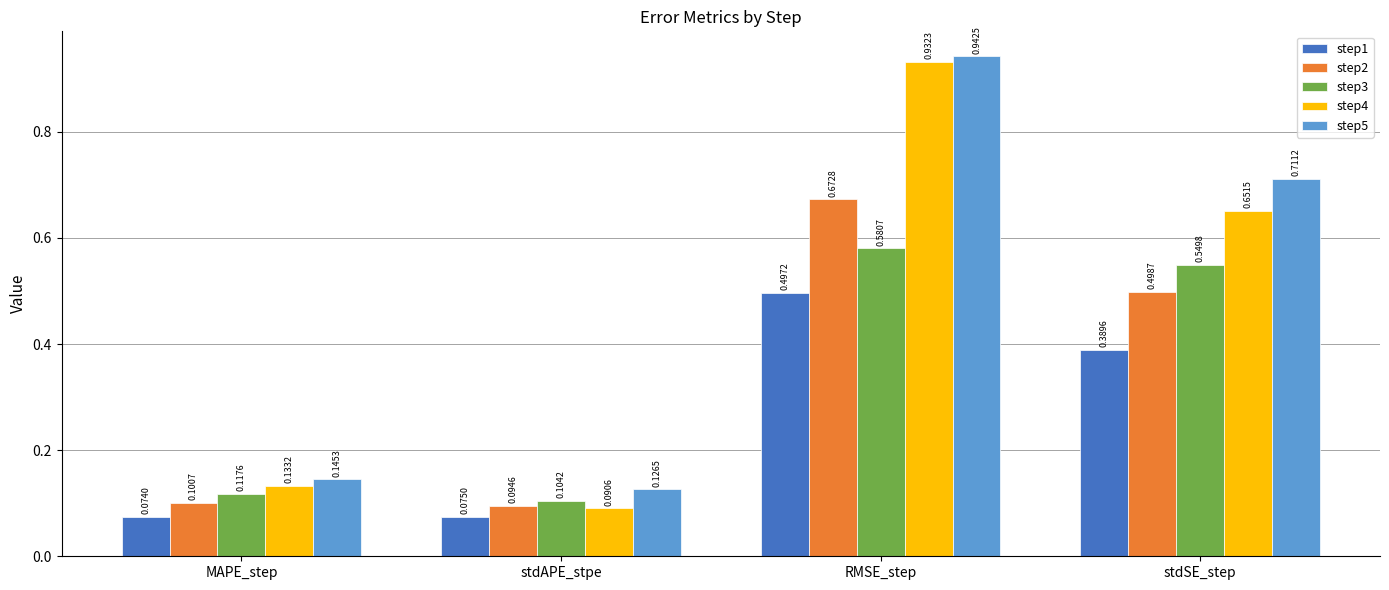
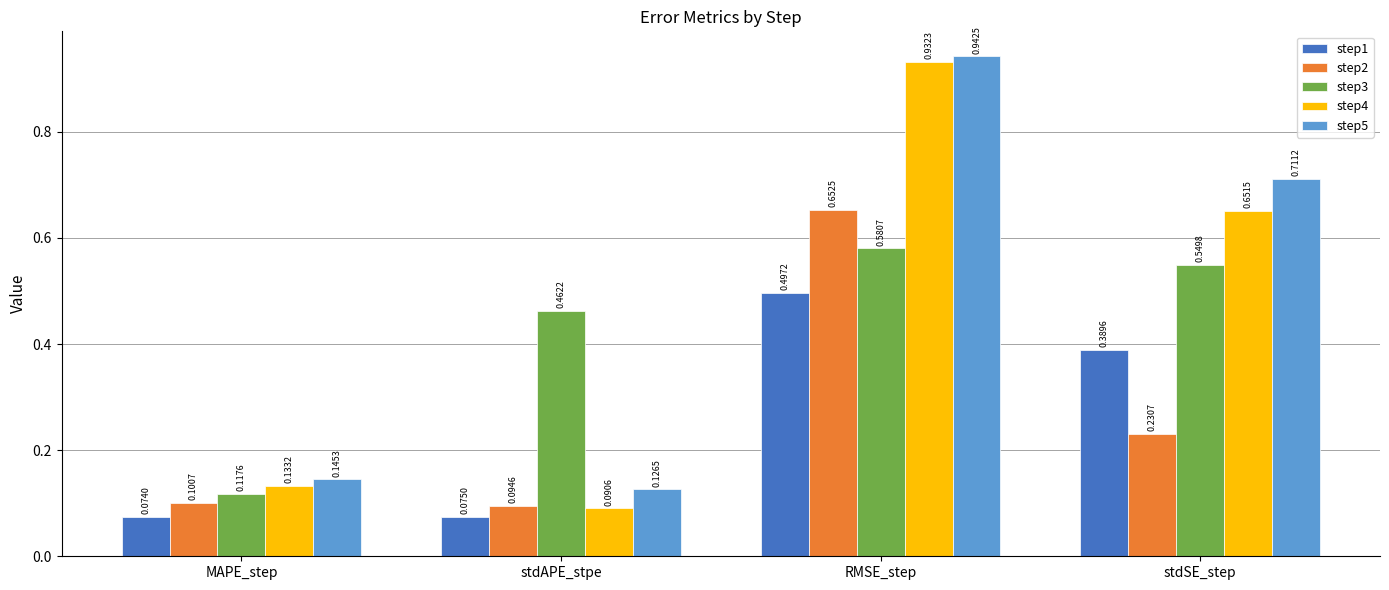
  {
    "step2": {
      "MAPE_step": 0.1007,
      "stdAPE_stpe": 0.0946,
-     "RMSE_step": 0.6728,
-     "stdSE_step": 0.4987
+     "RMSE_step": 0.6525,
+     "stdSE_step": 0.2307
    },
    "step3": {
      "MAPE_step": 0.1176,
-     "stdAPE_stpe": 0.1042,
+     "stdAPE_stpe": 0.4622,
      "RMSE_step": 0.5807,
      "stdSE_step": 0.5498
    },
    "step4": {
      "MAPE_step": 0.1332,
      "stdAPE_stpe": 0.0906,
      "RMSE_step": 0.9323,
      "stdSE_step": 0.6515
    }
  }
